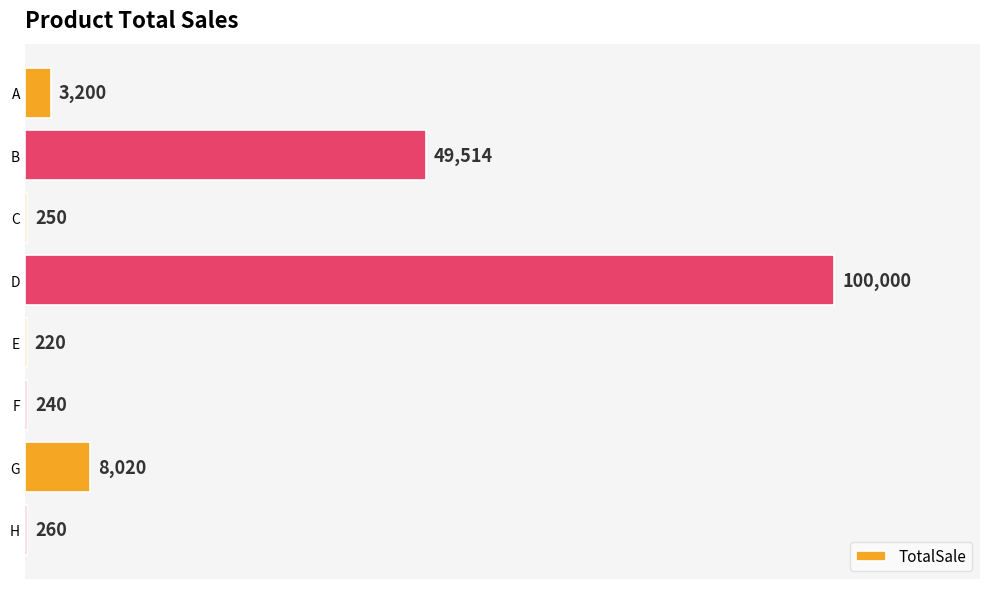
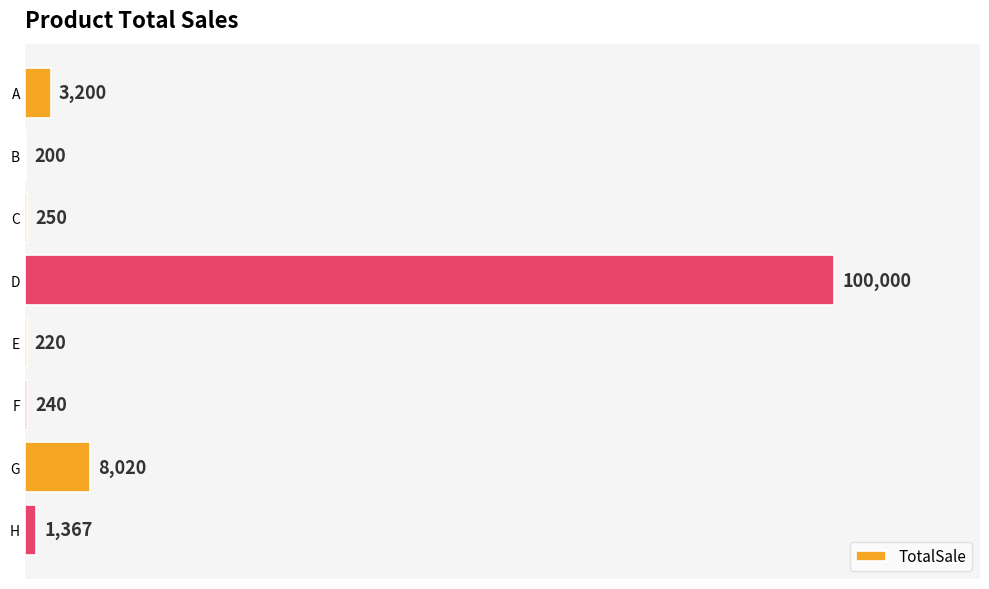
  {
    "A": "3,200",
-   "B": "49,514",
+   "B": "200",
    "C": "250",
    "D": "100,000",
    "E": "220",
    "F": "240",
    "G": "8,020",
-   "H": "260"
+   "H": "1,367"
  }
